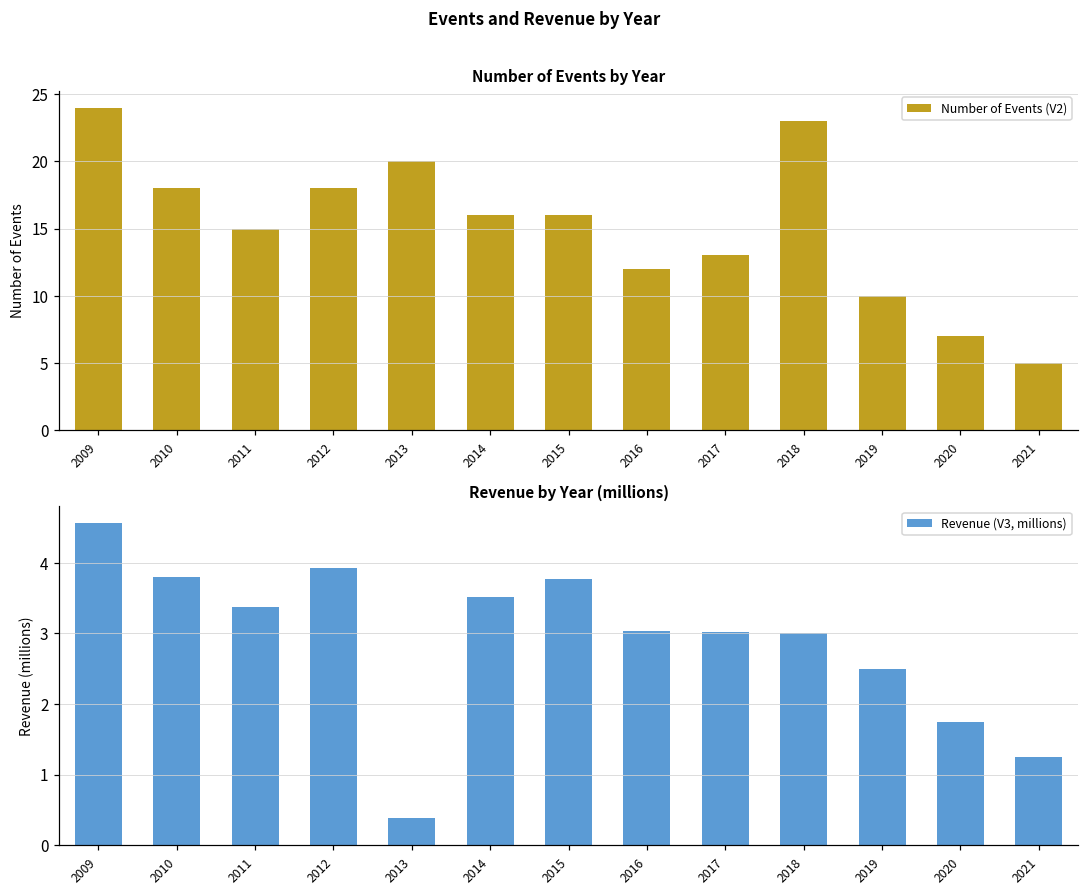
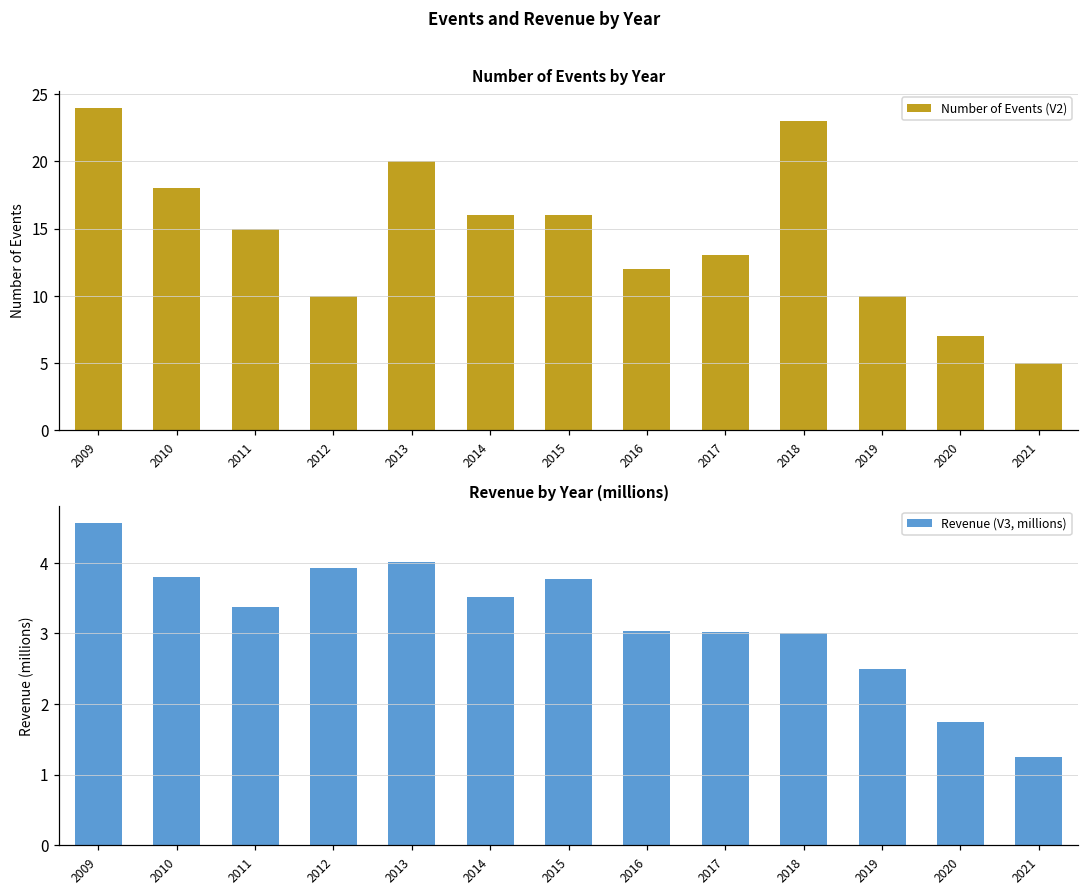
  {
    "Number of Events by Year": {
      "2009": 24,
      "2010": 18,
      "2011": 15,
-     "2012": 18,
+     "2012": 10,
      "2013": 20,
      "2014": 16,
      "2015": 16,
      "2016": 12,
      "2017": 13,
      "2018": 23,
      "2019": 10,
      "2020": 7,
      "2021": 5
    },
    "Revenue by Year (millions)": {
      "2009": 4.6,
      "2010": 3.8,
      "2011": 3.4,
      "2012": 3.9,
-     "2013": 0.4,
+     "2013": 4.0,
      "2014": 3.5,
      "2015": 3.8,
      "2016": 3.0,
      "2017": 3.0,
      "2018": 3.0,
      "2019": 2.5,
      "2020": 1.8,
      "2021": 1.3
    }
  }
